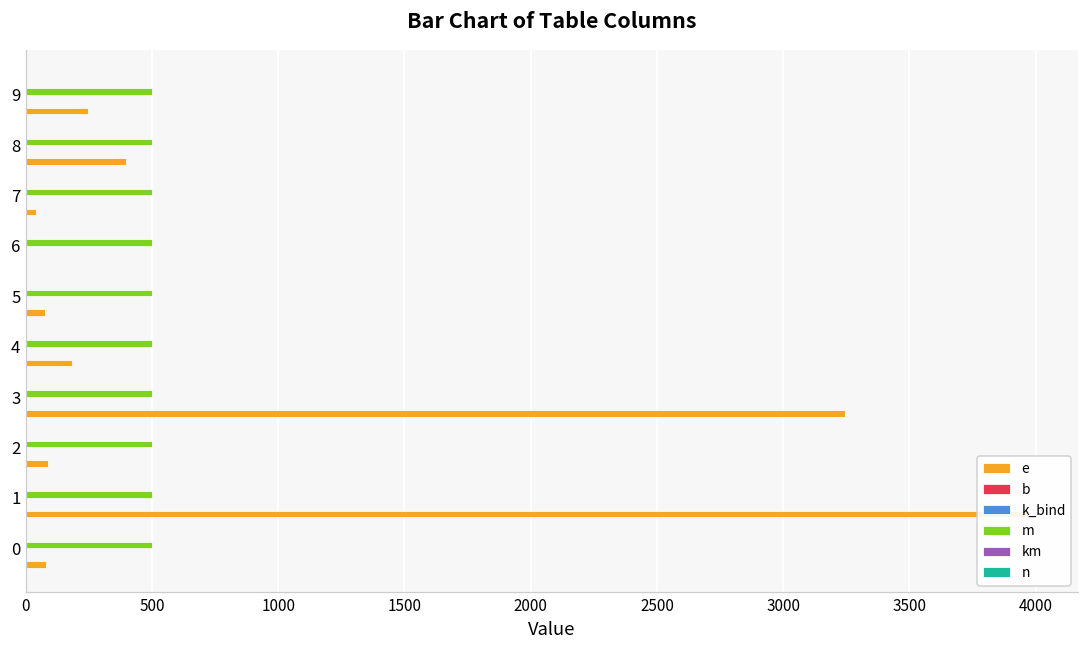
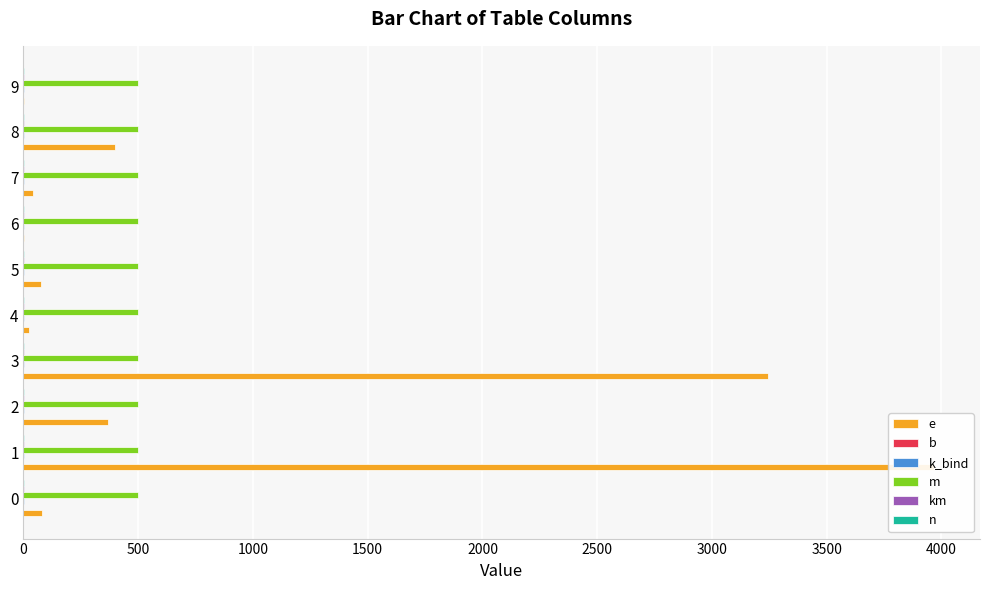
  {
    "e": {
-     "9": 250,
+     "9": 0,
      "8": 400,
      "7": 40,
      "5": 70,
-     "4": 180,
+     "4": 30,
      "3": 3240,
-     "2": 90,
+     "2": 370,
      "0": 80
    },
    "m": {
      "9": 500,
      "8": 500,
      "7": 500,
      "6": 500,
      "5": 500,
      "4": 500,
      "3": 500,
      "2": 500,
      "1": 500,
      "0": 500
    }
  }
